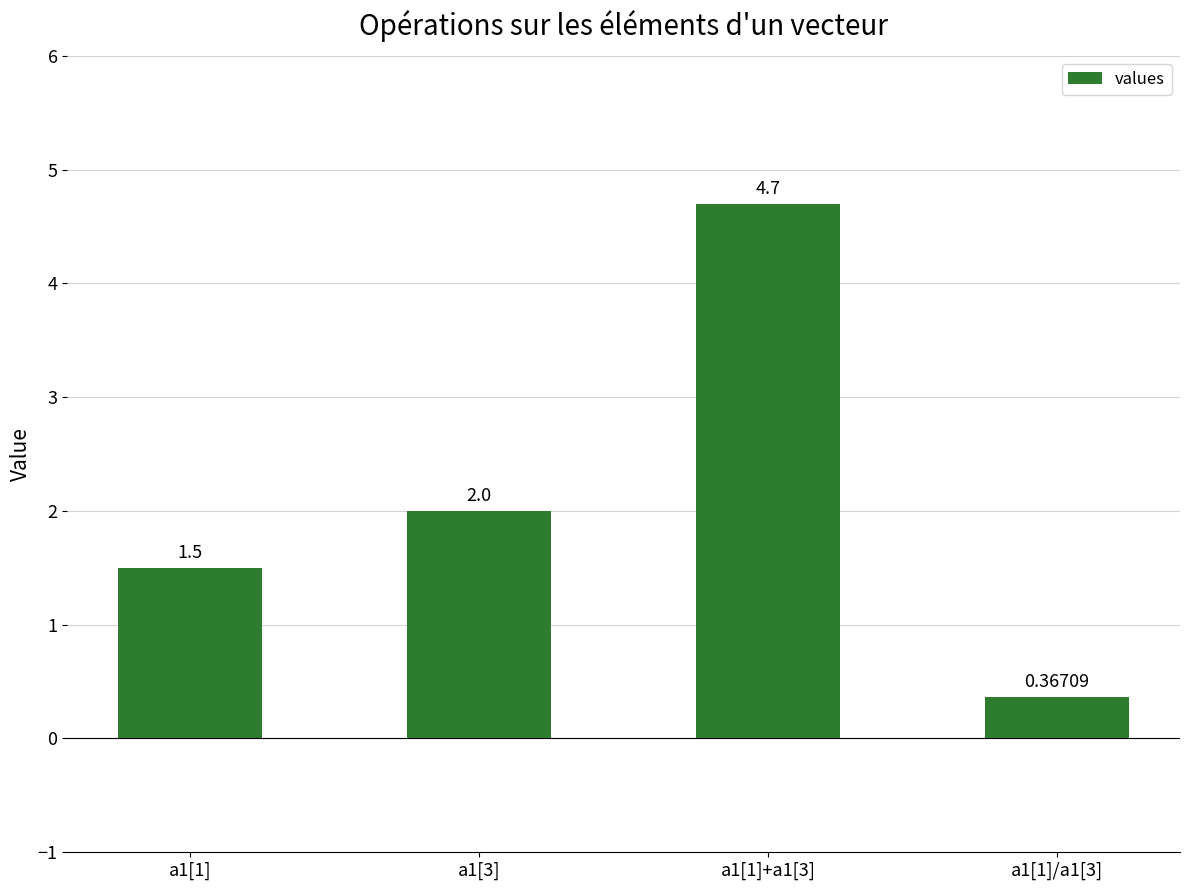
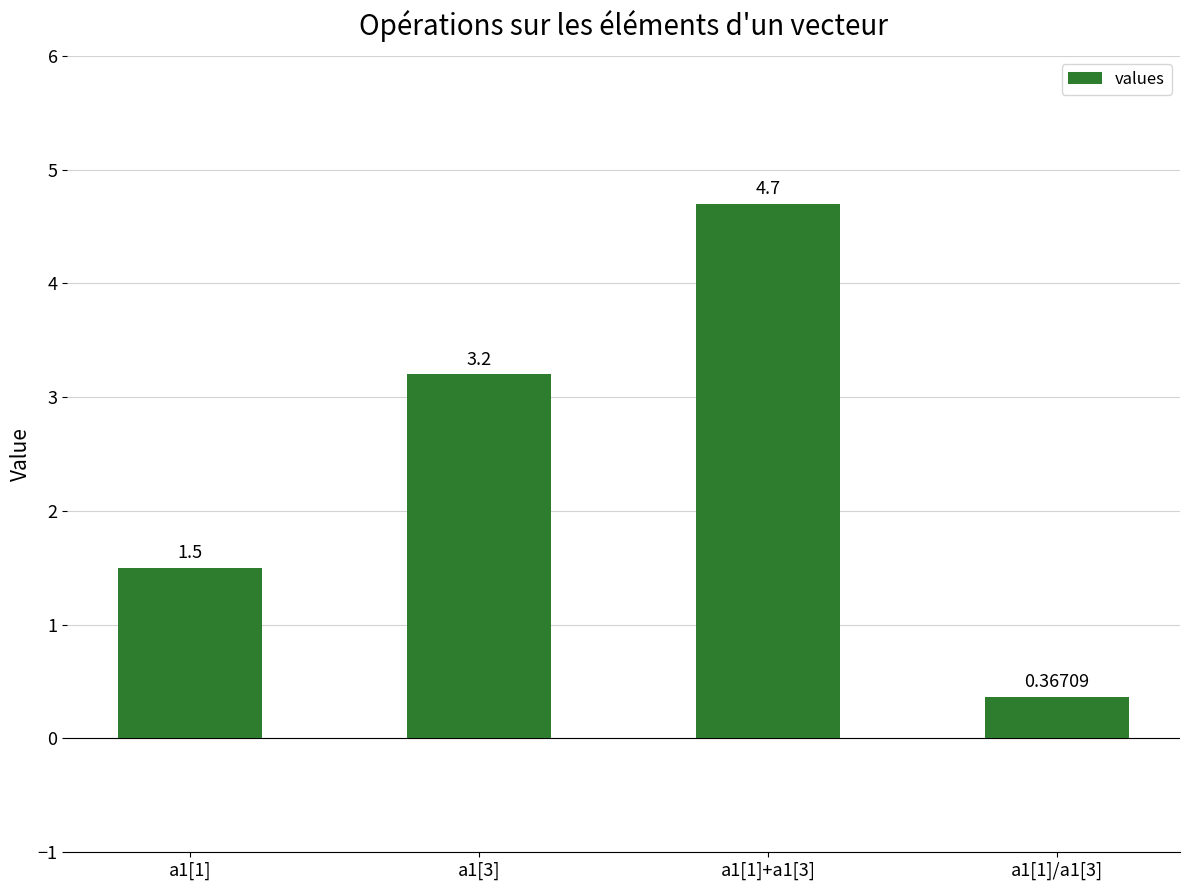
  {
    "a1[1]": 1.5,
-   "a1[3]": 2.0,
+   "a1[3]": 3.2,
    "a1[1]+a1[3]": 4.7,
    "a1[1]/a1[3]": 0.36709
  }
